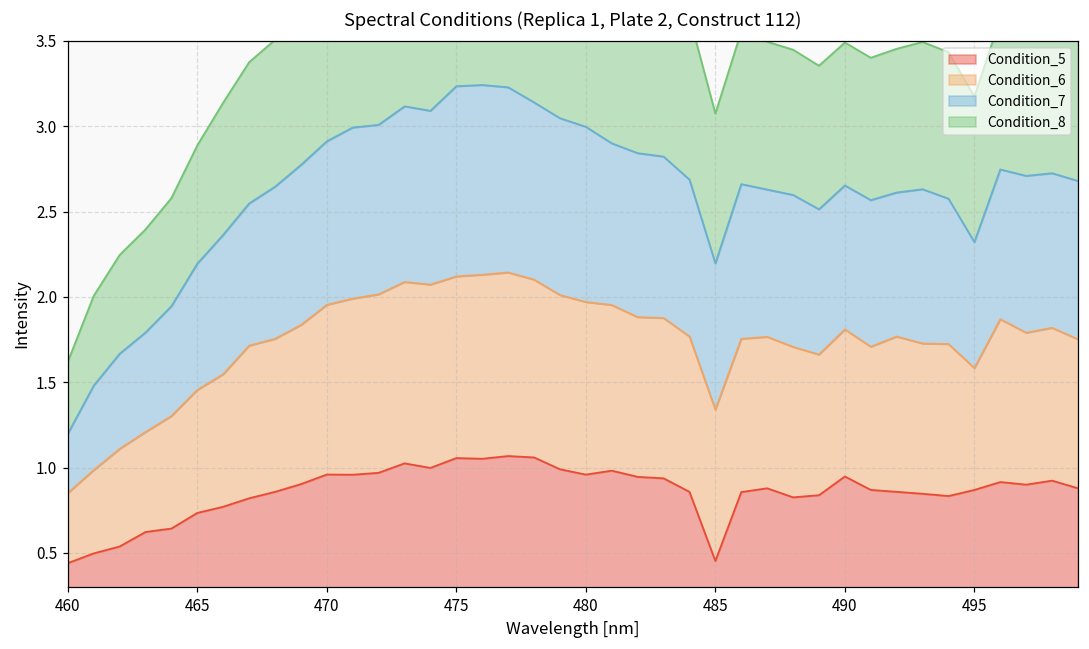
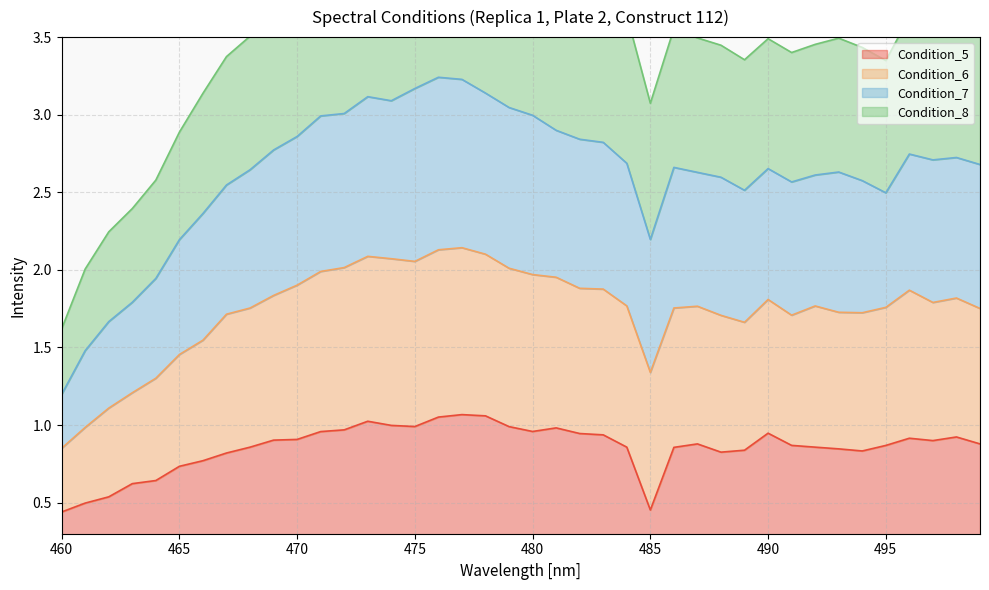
  {
    "Condition_5": {
      "460": 0.44,
      "465": 0.73,
-     "470": 0.96,
-     "475": 1.06,
+     "470": 0.91,
+     "475": 0.99,
      "480": 0.96,
      "485": 0.45,
      "490": 0.95,
      "495": 0.87
    },
    "Condition_6": {
      "460": 0.41,
      "465": 0.72,
      "470": 0.99,
      "475": 1.06,
      "480": 1.01,
      "485": 0.89,
      "490": 0.86,
-     "495": 0.71
+     "495": 0.89
    },
    "Condition_7": {
      "460": 0.35,
      "465": 0.74,
      "470": 0.96,
      "475": 1.11,
      "480": 1.03,
      "485": 0.86,
      "490": 0.84,
      "495": 0.74
    },
    "Condition_8": {
      "460": 0.42,
      "465": 0.69,
      "485": 0.88,
      "490": 0.84
    }
  }
